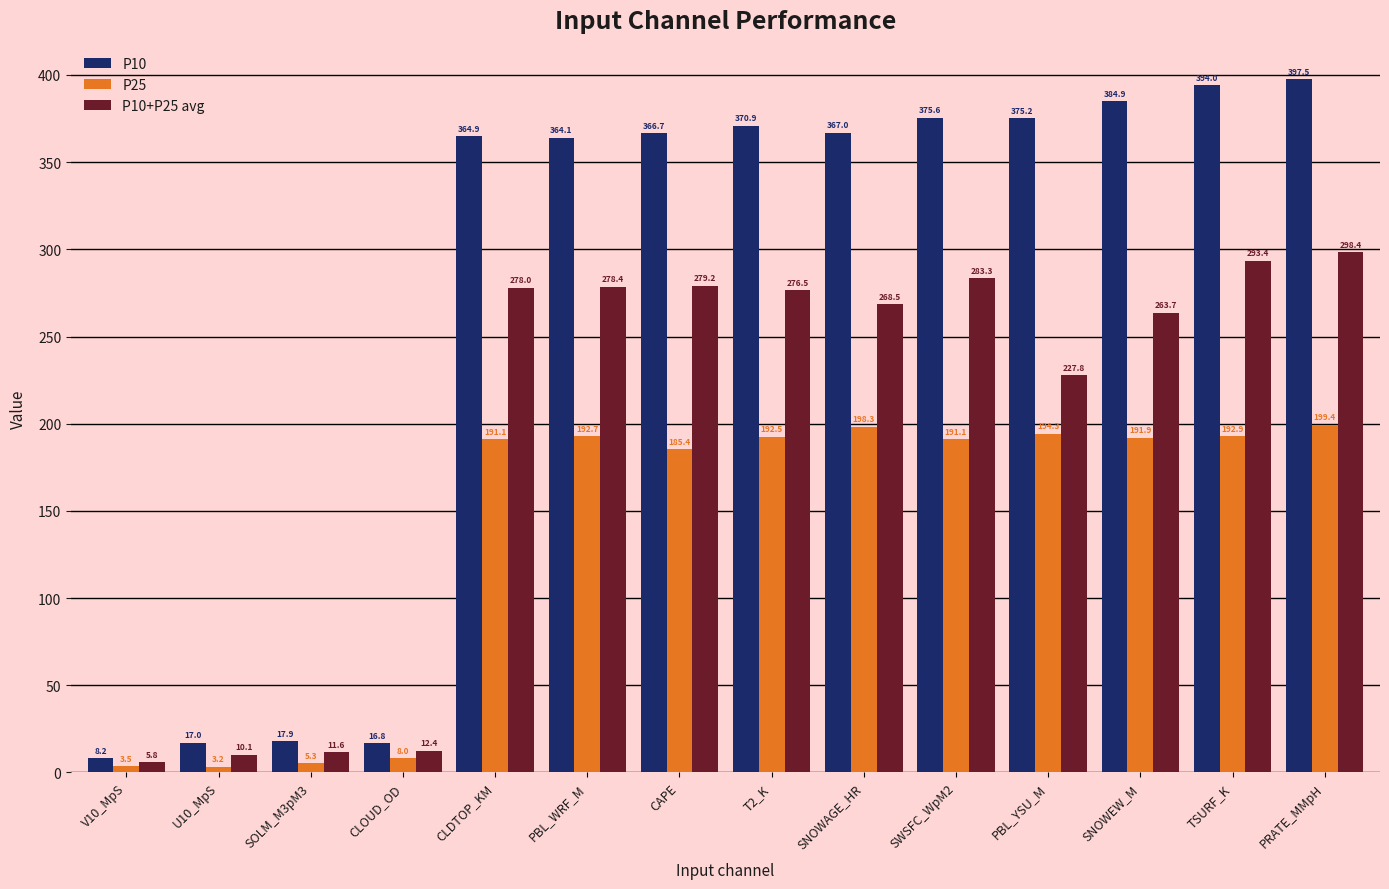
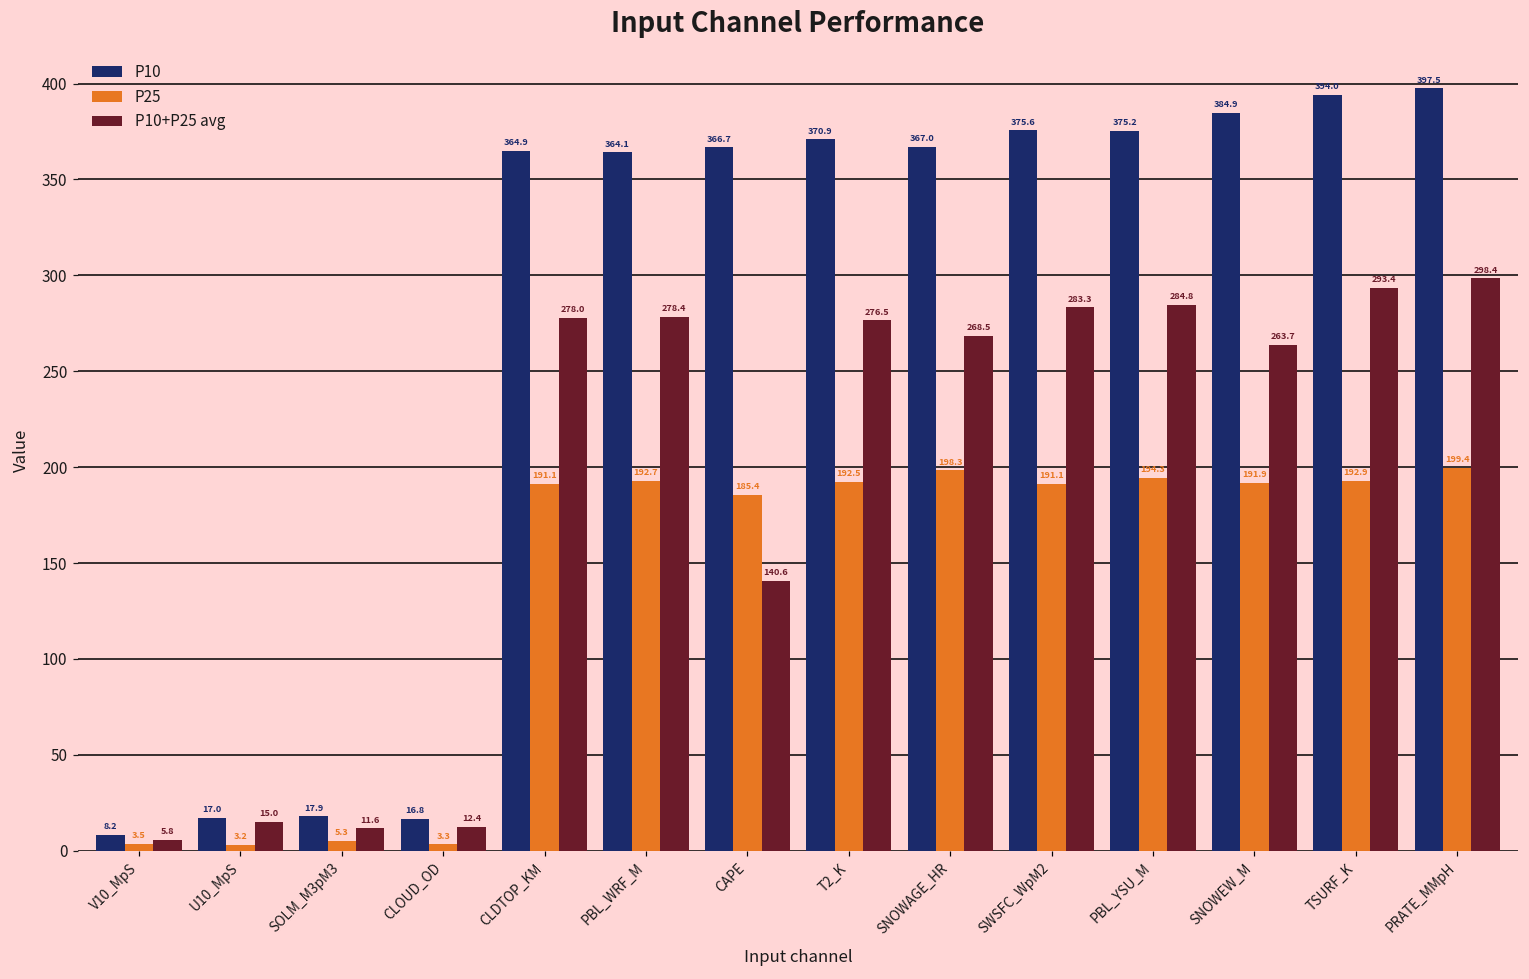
  {
    "P10": {
      "V10_MpS": 8.2,
      "U10_MpS": 17.0,
      "SOLM_M3pM3": 17.9,
      "CLOUD_OD": 16.8,
      "CLDTOP_KM": 364.9,
      "PBL_WRF_M": 364.1,
      "CAPE": 366.7,
      "T2_K": 370.9,
      "SNOWAGE_HR": 367.0,
      "SWSFC_WpM2": 375.6,
      "PBL_YSU_M": 375.2,
      "SNOWEW_M": 384.9,
      "TSURF_K": 394.0,
      "PRATE_MMpH": 397.5
    },
    "P25": {
      "V10_MpS": 3.5,
      "U10_MpS": 3.2,
      "SOLM_M3pM3": 5.3,
-     "CLOUD_OD": 8.0,
+     "CLOUD_OD": 3.3,
      "CLDTOP_KM": 191.1,
      "PBL_WRF_M": 192.7,
      "CAPE": 185.4,
      "T2_K": 192.5,
      "SNOWAGE_HR": 198.3,
      "SWSFC_WpM2": 191.1,
      "PBL_YSU_M": 194.3,
      "SNOWEW_M": 191.9,
      "TSURF_K": 192.9,
      "PRATE_MMpH": 199.4
    },
    "P10+P25 avg": {
      "V10_MpS": 5.8,
-     "U10_MpS": 10.1,
+     "U10_MpS": 15.0,
      "SOLM_M3pM3": 11.6,
      "CLOUD_OD": 12.4,
      "CLDTOP_KM": 278.0,
      "PBL_WRF_M": 278.4,
-     "CAPE": 279.2,
+     "CAPE": 140.6,
      "T2_K": 276.5,
      "SNOWAGE_HR": 268.5,
      "SWSFC_WpM2": 283.3,
-     "PBL_YSU_M": 227.8,
+     "PBL_YSU_M": 284.8,
      "SNOWEW_M": 263.7,
      "TSURF_K": 293.4,
      "PRATE_MMpH": 298.4
    }
  }
